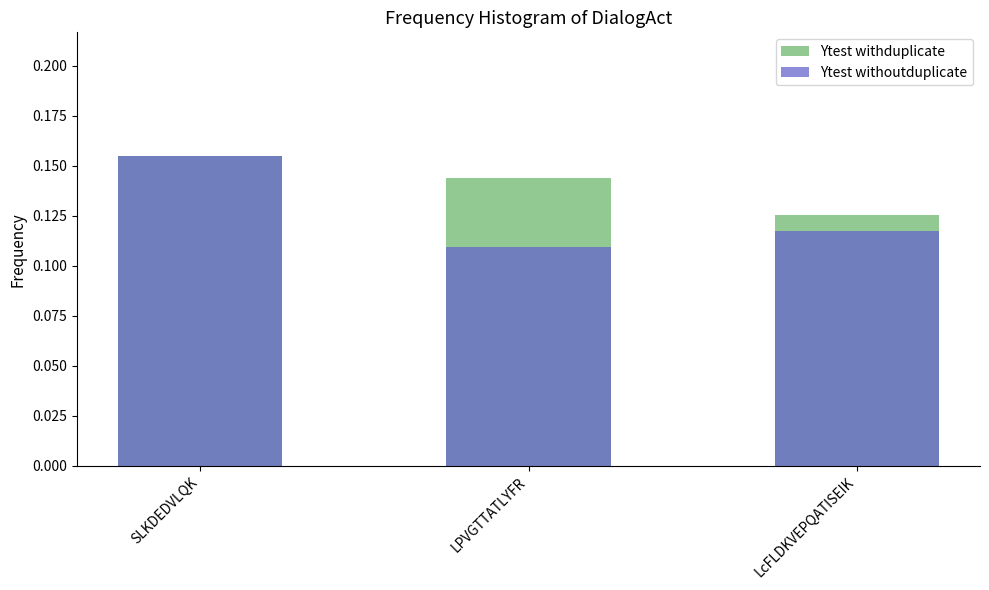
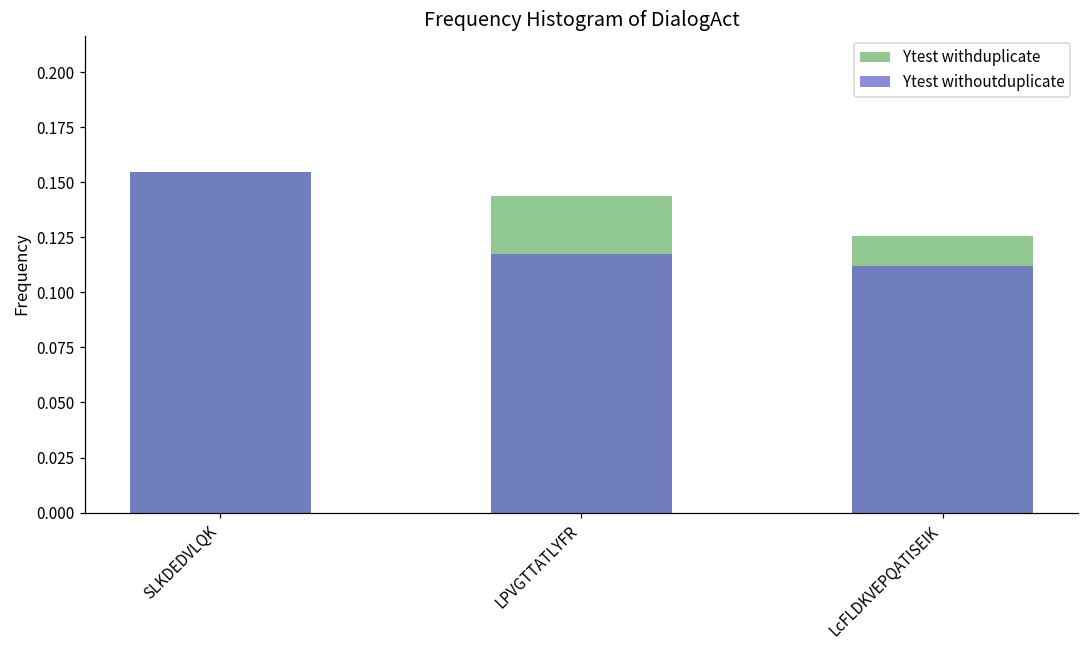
  {
    "Ytest withduplicate": {
      "SLKDEDVLQK": 0.155,
      "LPVGTTATLYFR": 0.144,
      "LcFLDKVEPQATISEIK": 0.126
    },
    "Ytest withoutduplicate": {
      "SLKDEDVLQK": 0.155,
-     "LPVGTTATLYFR": 0.109,
-     "LcFLDKVEPQATISEIK": 0.117
+     "LPVGTTATLYFR": 0.117,
+     "LcFLDKVEPQATISEIK": 0.112
    }
  }
